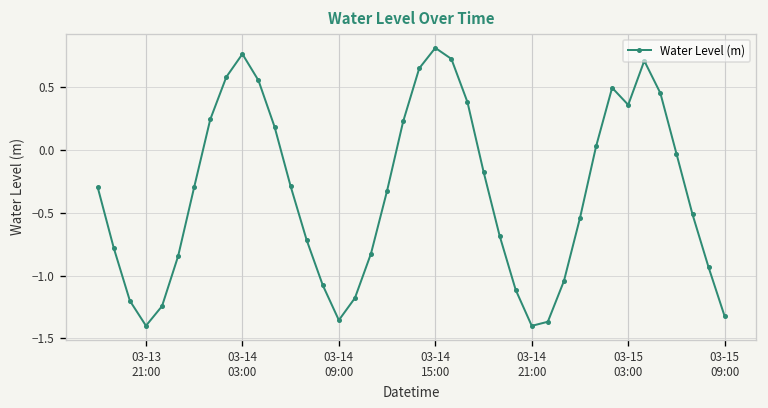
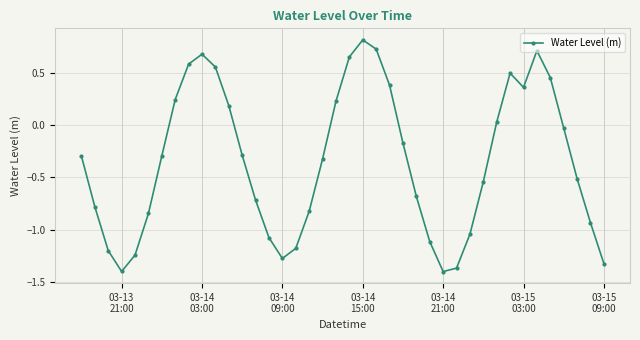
  {
    "03-13 21:00": -1.40,
-   "03-14 03:00": 0.77,
-   "03-14 09:00": -1.36,
+   "03-14 03:00": 0.68,
+   "03-14 09:00": -1.28,
    "03-14 15:00": 0.82,
    "03-14 21:00": -1.40,
    "03-15 03:00": 0.36,
    "03-15 09:00": -1.32
  }
